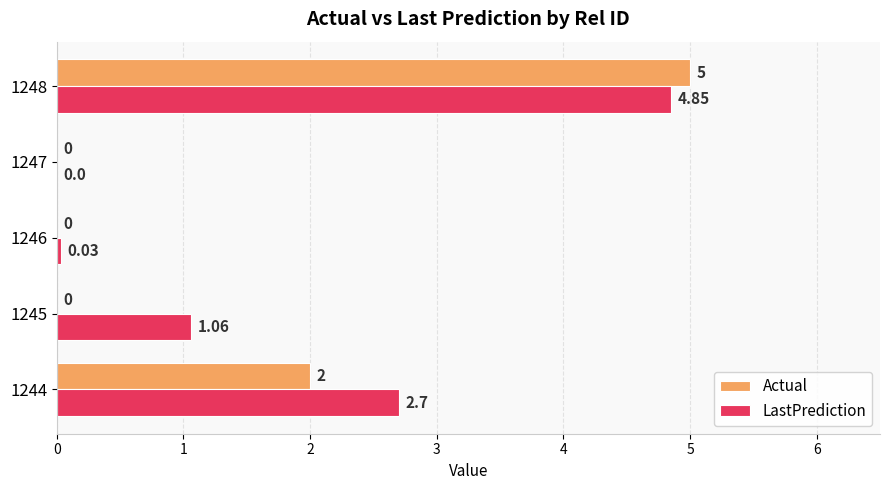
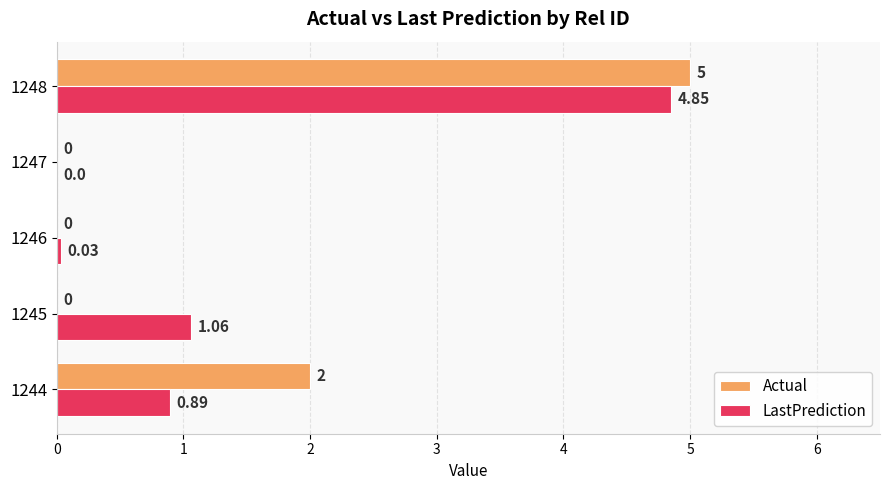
  {
    "Actual": {
      "1248": 5,
      "1247": 0,
      "1246": 0,
      "1245": 0,
      "1244": 2
    },
    "LastPrediction": {
      "1248": 4.85,
      "1247": 0.0,
      "1246": 0.03,
      "1245": 1.06,
-     "1244": 2.7
+     "1244": 0.89
    }
  }
